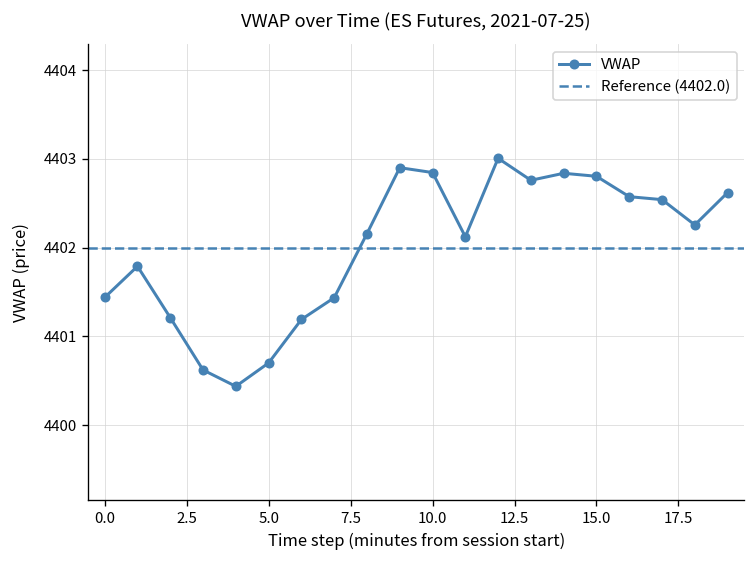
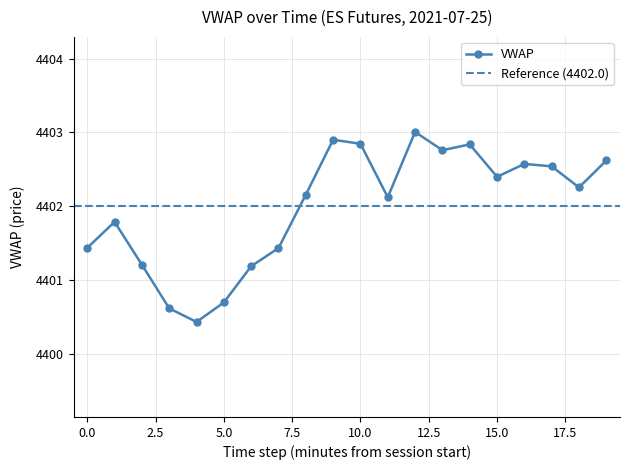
  {
    "0.0": 4401.4,
    "5.0": 4400.7,
    "10.0": 4402.8,
-   "15.0": 4402.8
+   "15.0": 4402.4
  }
